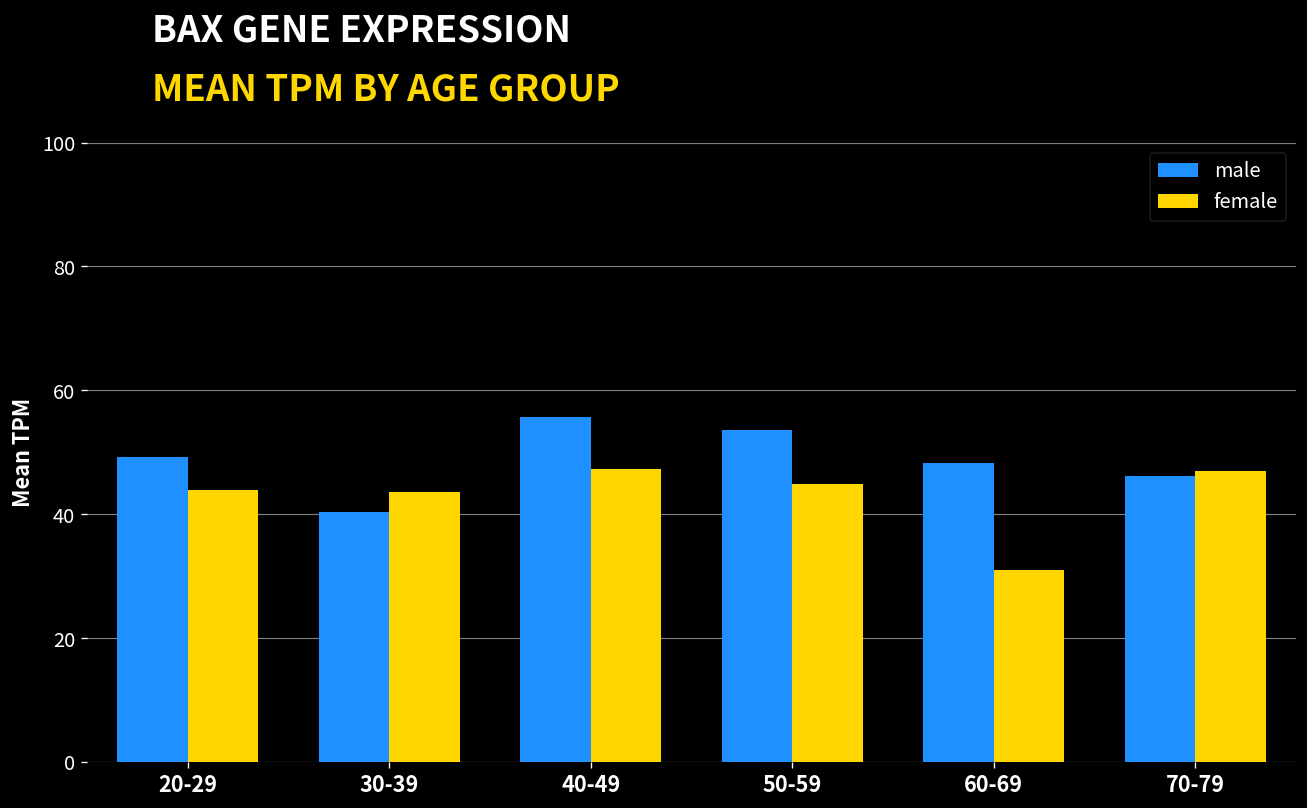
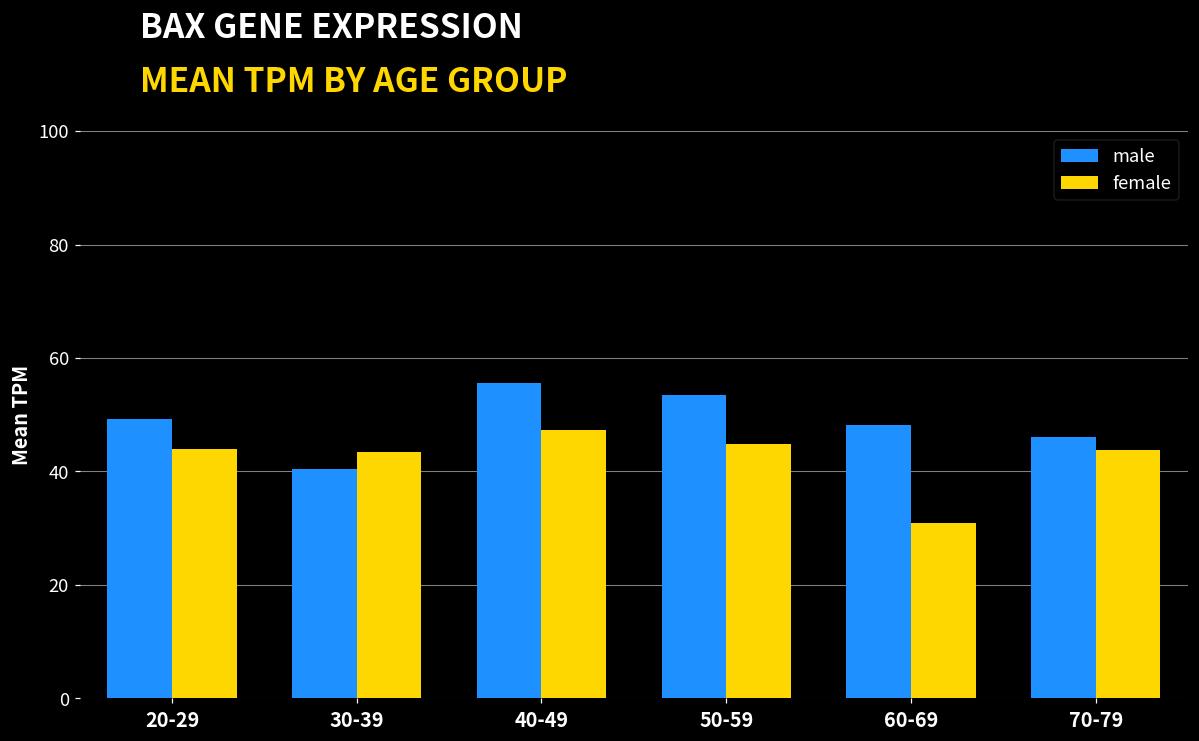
  {
    "male": {
      "20-29": 49,
      "30-39": 40,
      "40-49": 56,
      "50-59": 54,
      "60-69": 48,
      "70-79": 46
    },
    "female": {
      "20-29": 44,
      "30-39": 43,
      "40-49": 47,
      "50-59": 45,
      "60-69": 31,
-     "70-79": 47
+     "70-79": 44
    }
  }
